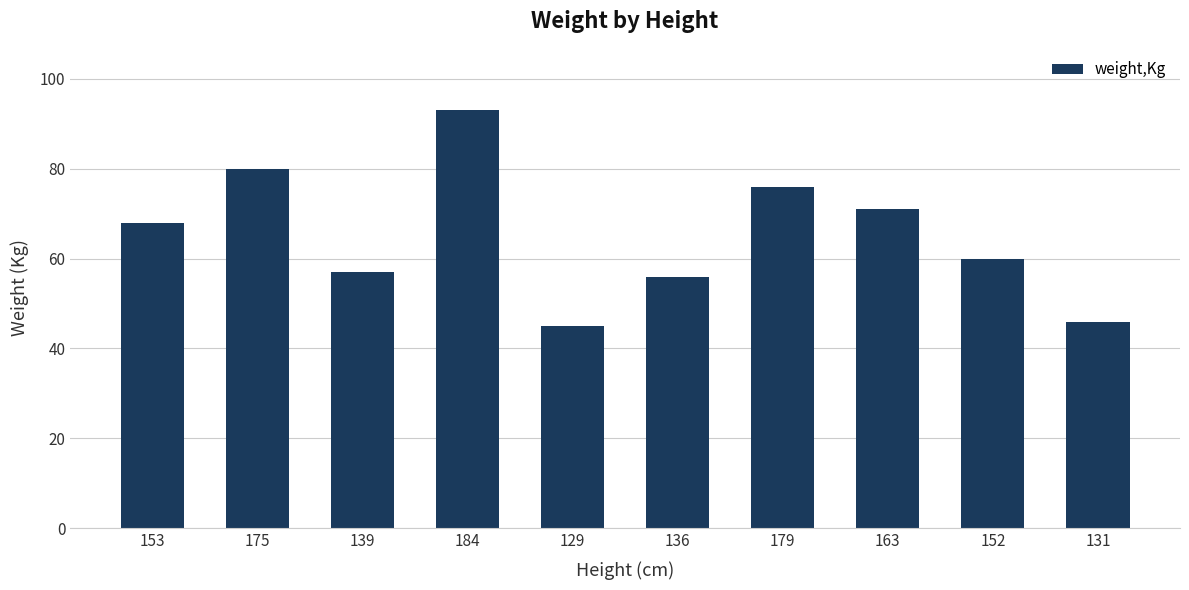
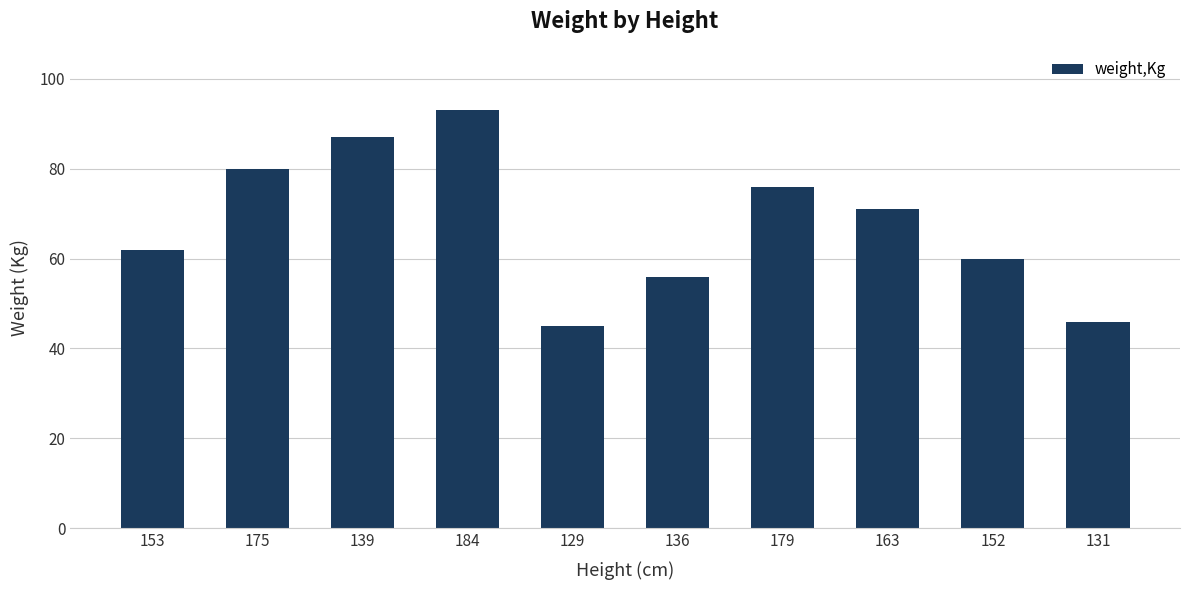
  {
-   "153": 68,
+   "153": 62,
    "175": 80,
-   "139": 57,
+   "139": 87,
    "184": 93,
    "129": 45,
    "136": 56,
    "179": 76,
    "163": 71,
    "152": 60,
    "131": 46
  }
